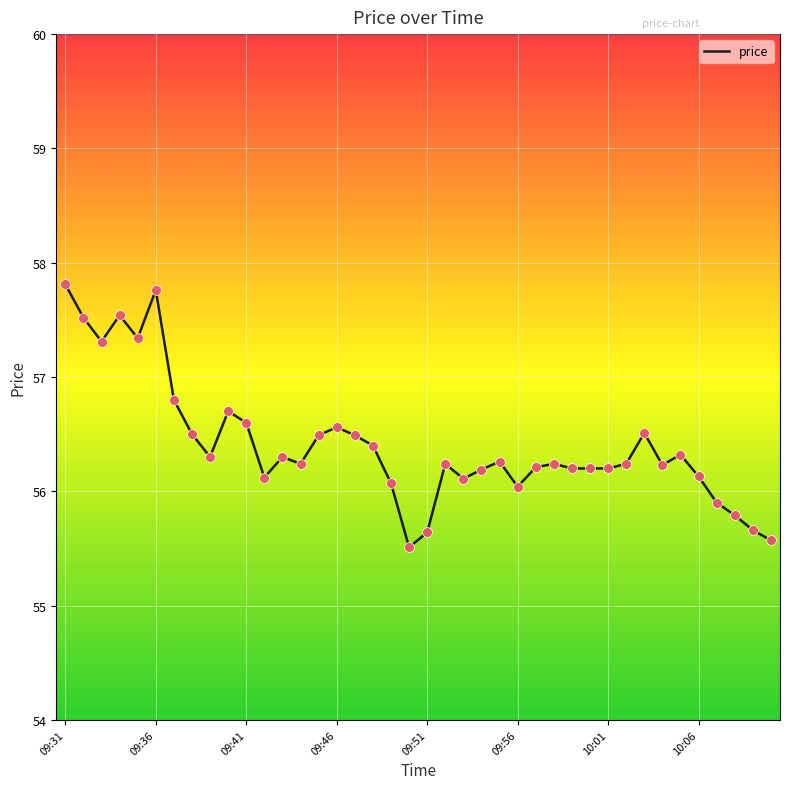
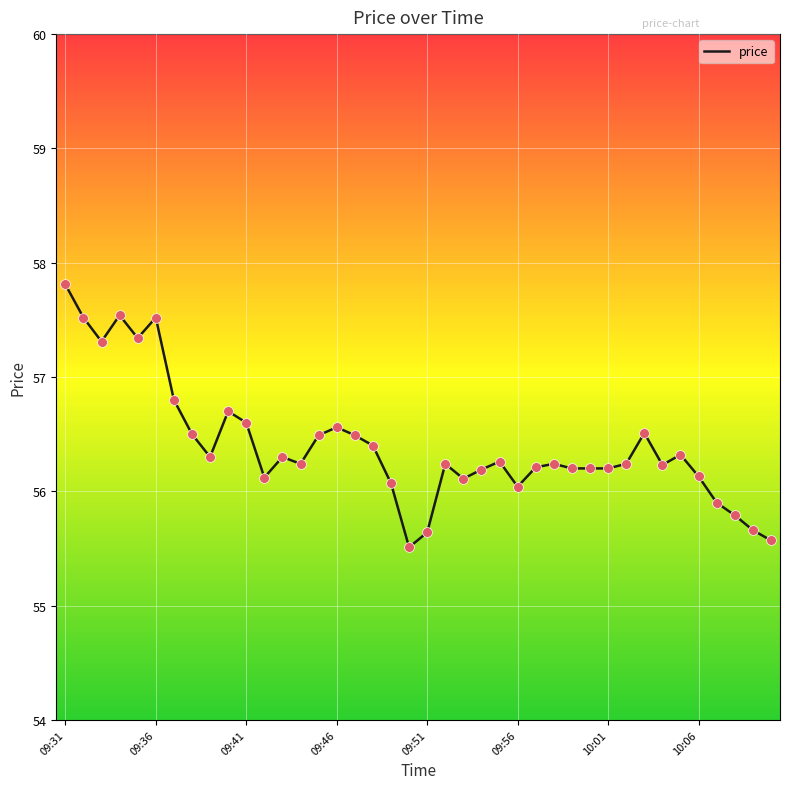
  {
    "09:31": 57.81,
-   "09:36": 57.76,
+   "09:36": 57.52,
    "09:41": 56.60,
    "09:46": 56.56,
    "09:51": 55.64,
    "09:56": 56.04,
    "10:01": 56.20,
    "10:06": 56.13
  }
